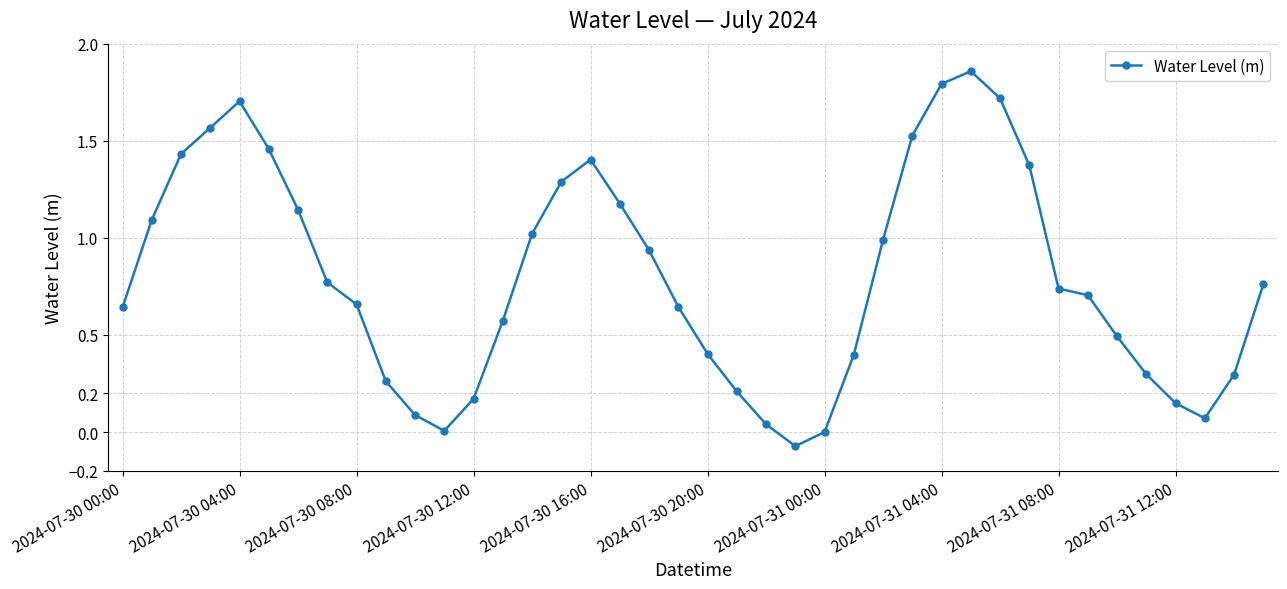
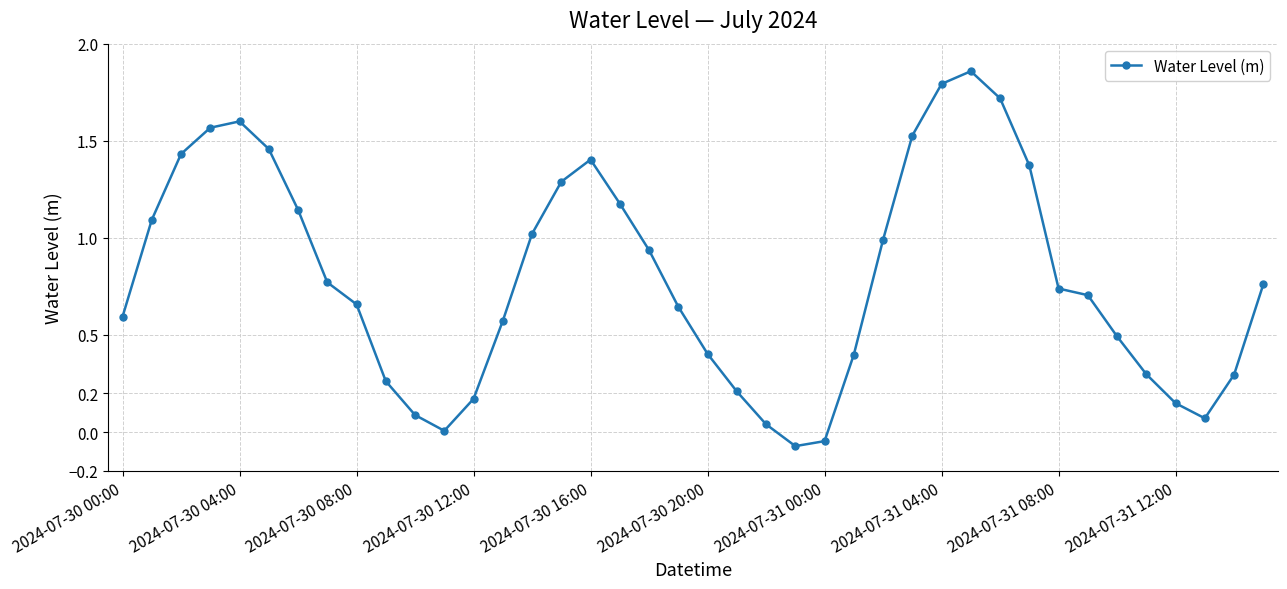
  {
-   "2024-07-30 00:00": 0.64,
-   "2024-07-30 04:00": 1.70,
+   "2024-07-30 00:00": 0.59,
+   "2024-07-30 04:00": 1.60,
    "2024-07-30 08:00": 0.66,
    "2024-07-30 12:00": 0.17,
    "2024-07-30 16:00": 1.40,
    "2024-07-30 20:00": 0.40,
-   "2024-07-31 00:00": 0.00,
+   "2024-07-31 00:00": -0.05,
    "2024-07-31 04:00": 1.79,
    "2024-07-31 08:00": 0.74,
    "2024-07-31 12:00": 0.15
  }
